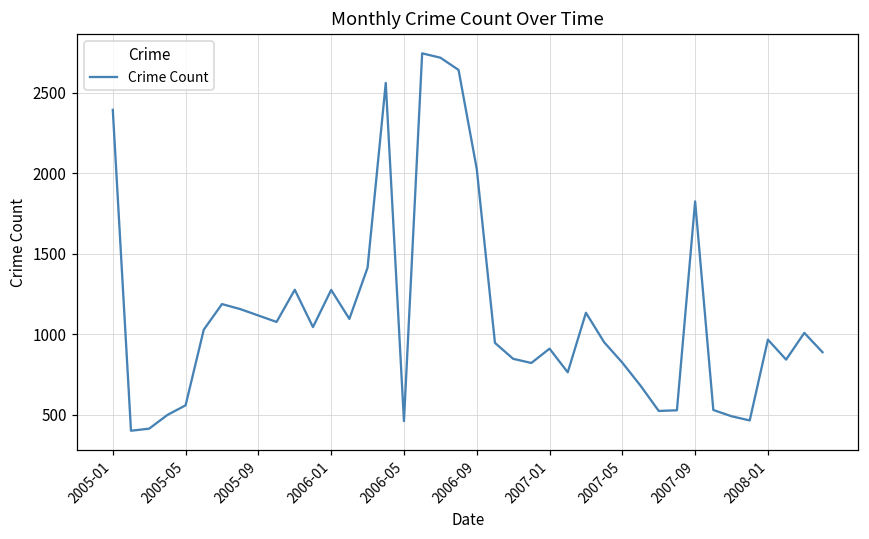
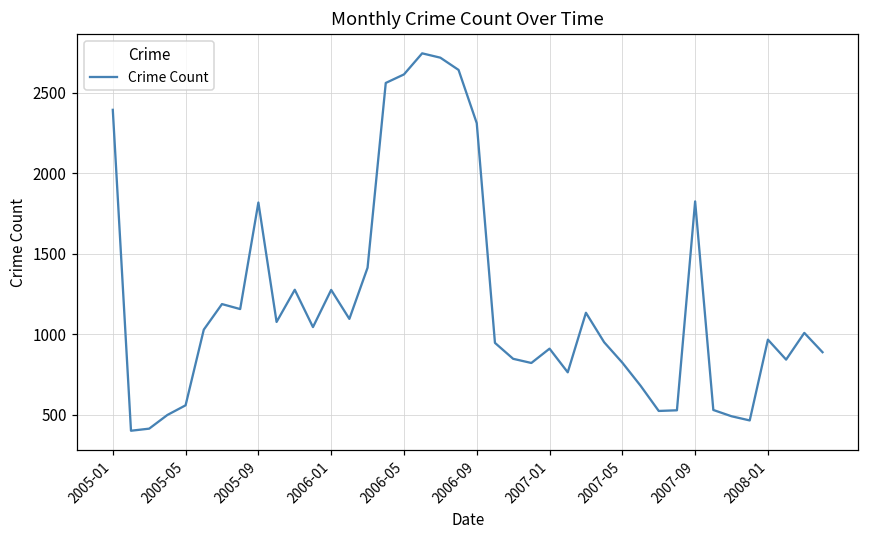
  {
    "2005-01": 2390,
    "2005-05": 560,
-   "2005-09": 1120,
+   "2005-09": 1820,
    "2006-01": 1280,
-   "2006-05": 460,
-   "2006-09": 2030,
+   "2006-05": 2610,
+   "2006-09": 2310,
    "2007-01": 910,
    "2007-05": 820,
    "2007-09": 1830,
    "2008-01": 970
  }
